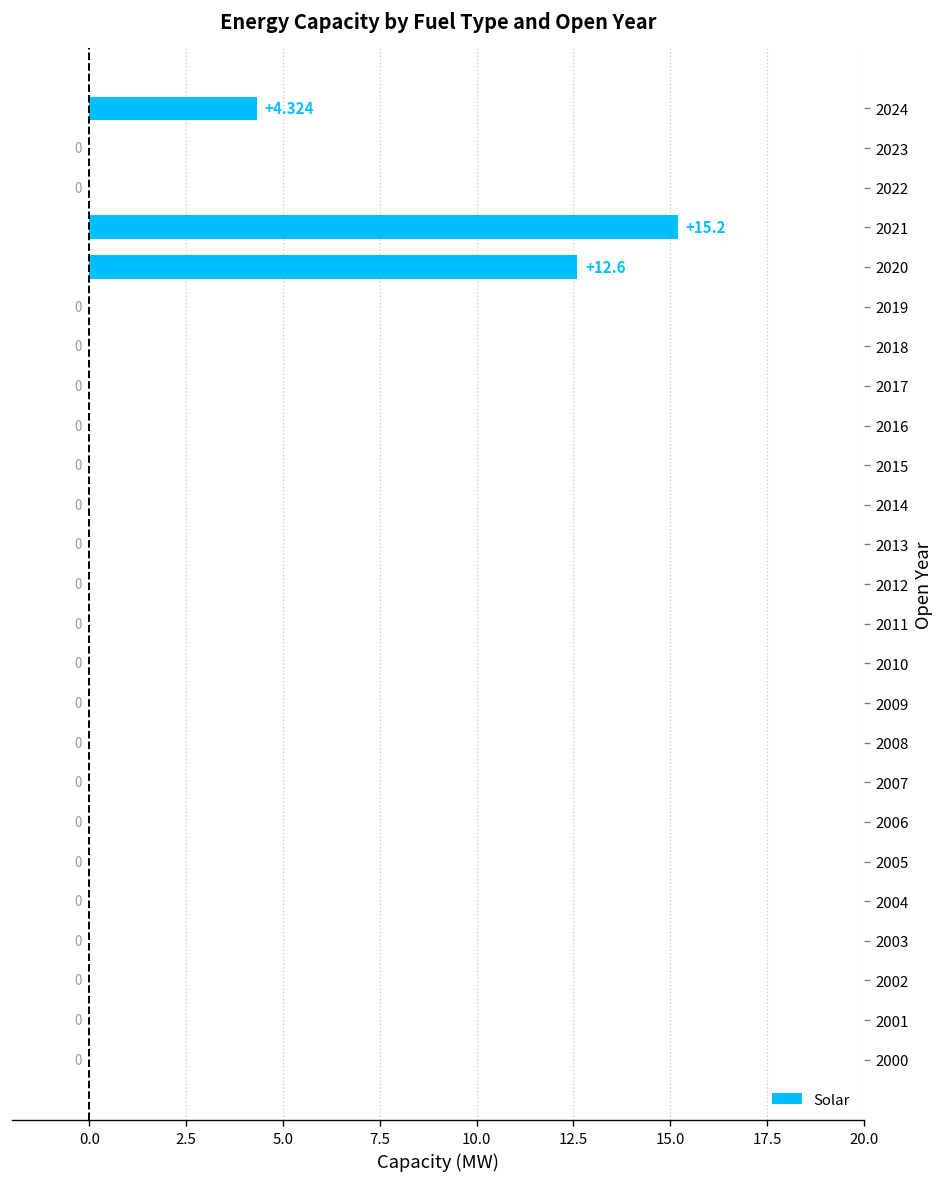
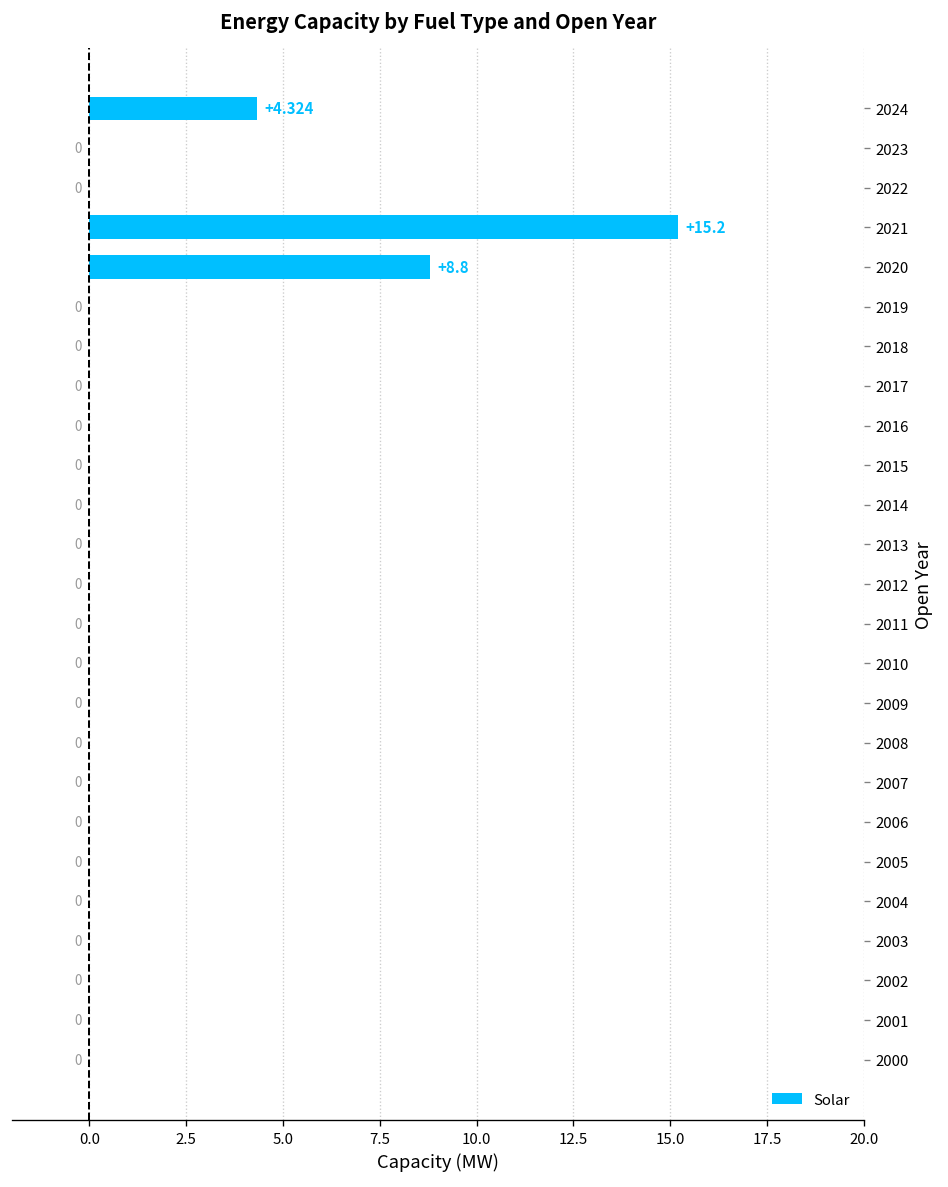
  {
    "2024": "+4.324",
    "2023": "0",
    "2022": "0",
    "2021": "+15.2",
-   "2020": "+12.6",
+   "2020": "+8.8",
    "2019": "0",
    "2018": "0",
    "2017": "0",
    "2016": "0",
    "2015": "0",
    "2014": "0",
    "2013": "0",
    "2012": "0",
    "2011": "0",
    "2010": "0",
    "2009": "0",
    "2008": "0",
    "2007": "0",
    "2006": "0",
    "2005": "0",
    "2004": "0",
    "2003": "0",
    "2002": "0",
    "2001": "0",
    "2000": "0"
  }
